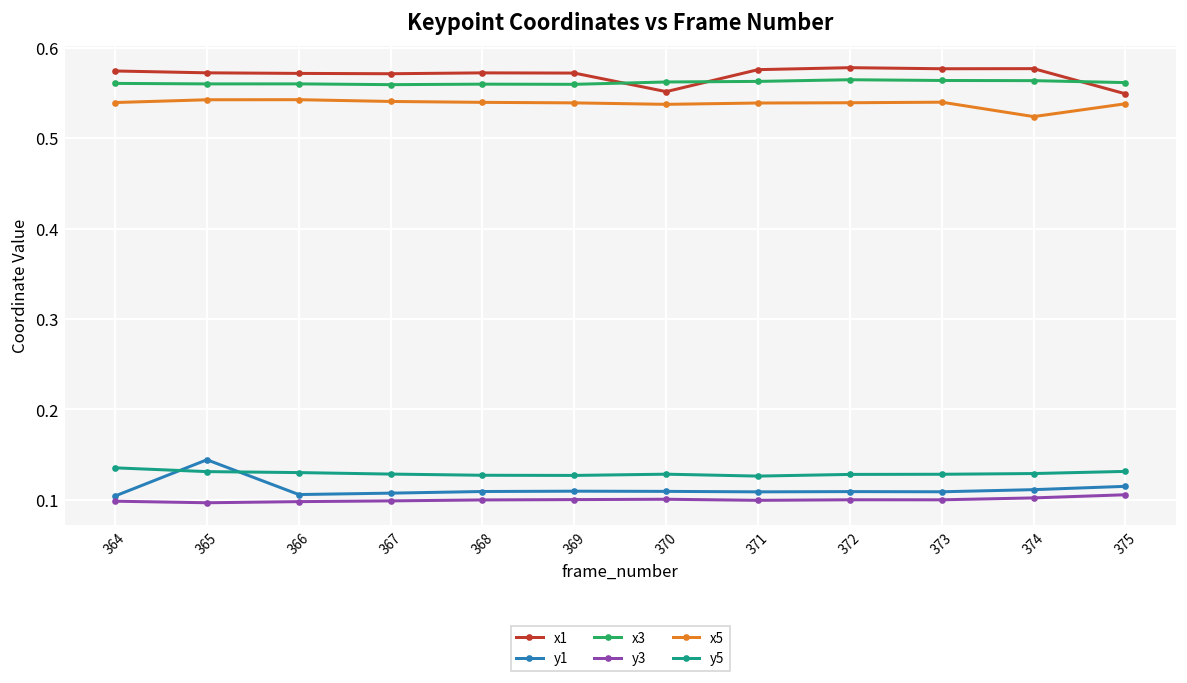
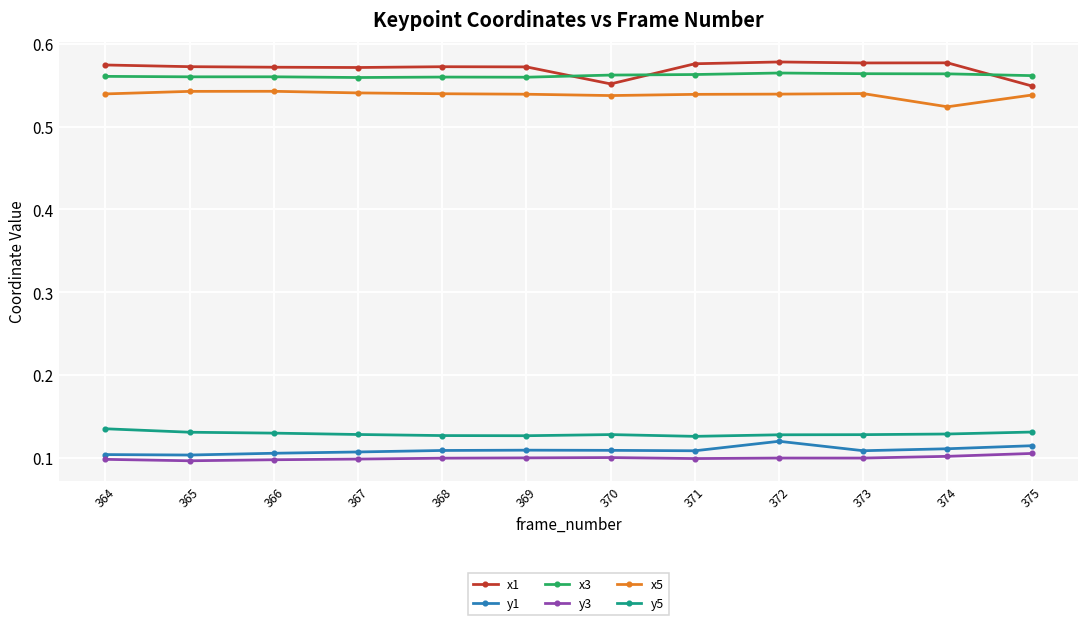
  {
    "x1": {
      "364": 0.57,
      "365": 0.57,
      "366": 0.57,
      "367": 0.57,
      "368": 0.57,
      "369": 0.57,
      "370": 0.55,
      "371": 0.58,
      "372": 0.58,
      "373": 0.58,
      "374": 0.58,
      "375": 0.55
    },
    "y1": {
      "364": 0.10,
-     "365": 0.14,
+     "365": 0.10,
      "366": 0.11,
      "367": 0.11,
      "368": 0.11,
      "369": 0.11,
      "370": 0.11,
      "371": 0.11,
-     "372": 0.11,
+     "372": 0.12,
      "373": 0.11,
      "374": 0.11,
      "375": 0.11
    },
    "y3": {
      "364": 0.10,
      "365": 0.10,
      "366": 0.10,
      "367": 0.10,
      "368": 0.10,
      "369": 0.10,
      "370": 0.10,
      "371": 0.10,
      "372": 0.10,
      "373": 0.10,
      "374": 0.10,
      "375": 0.11
    },
    "x5": {
      "364": 0.54,
      "365": 0.54,
      "366": 0.54,
      "367": 0.54,
      "368": 0.54,
      "369": 0.54,
      "370": 0.54,
      "371": 0.54,
      "372": 0.54,
      "373": 0.54,
      "374": 0.52,
      "375": 0.54
    }
  }
